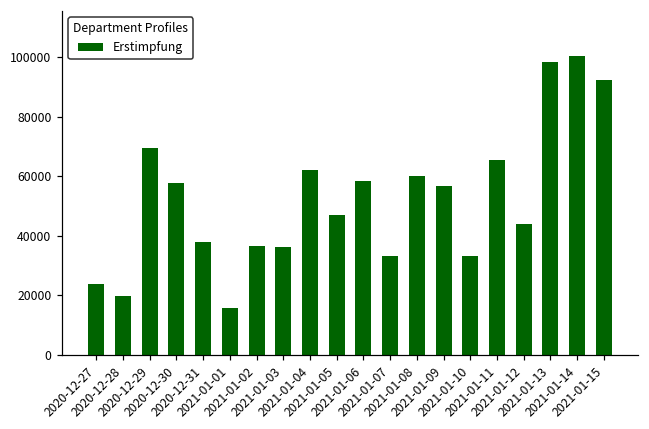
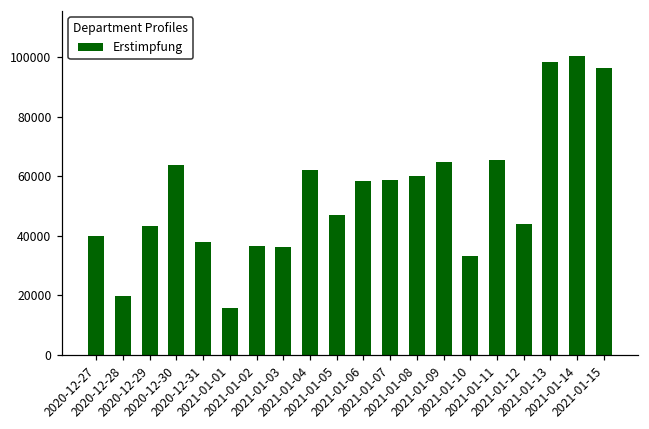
  {
-   "2020-12-27": 24000,
+   "2020-12-27": 40000,
    "2020-12-28": 20000,
-   "2020-12-29": 70000,
-   "2020-12-30": 58000,
+   "2020-12-29": 43000,
+   "2020-12-30": 64000,
    "2020-12-31": 38000,
    "2021-01-01": 16000,
    "2021-01-02": 37000,
    "2021-01-03": 36000,
    "2021-01-04": 62000,
    "2021-01-05": 47000,
    "2021-01-06": 58000,
-   "2021-01-07": 33000,
+   "2021-01-07": 59000,
    "2021-01-08": 60000,
-   "2021-01-09": 57000,
+   "2021-01-09": 65000,
    "2021-01-10": 33000,
    "2021-01-11": 66000,
    "2021-01-12": 44000,
    "2021-01-13": 98000,
    "2021-01-14": 100000,
-   "2021-01-15": 92000
+   "2021-01-15": 96000
  }
